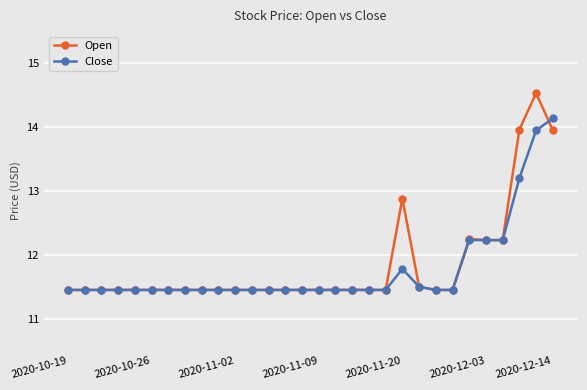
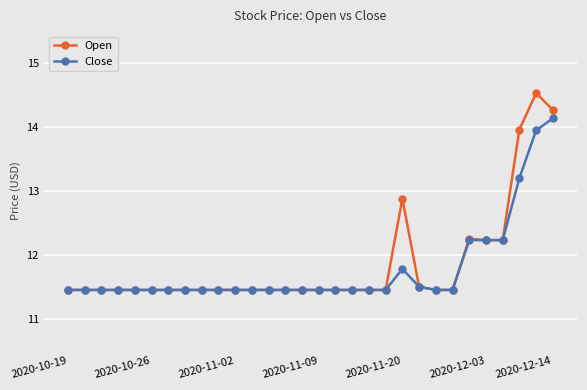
  {
    "Open": {
      "2020-11-20": 12.9,
-     "2020-12-14": 13.9
+     "2020-12-14": 14.3
    },
    "Close": {
      "2020-11-20": 11.8,
      "2020-12-14": 14.1
    }
  }
